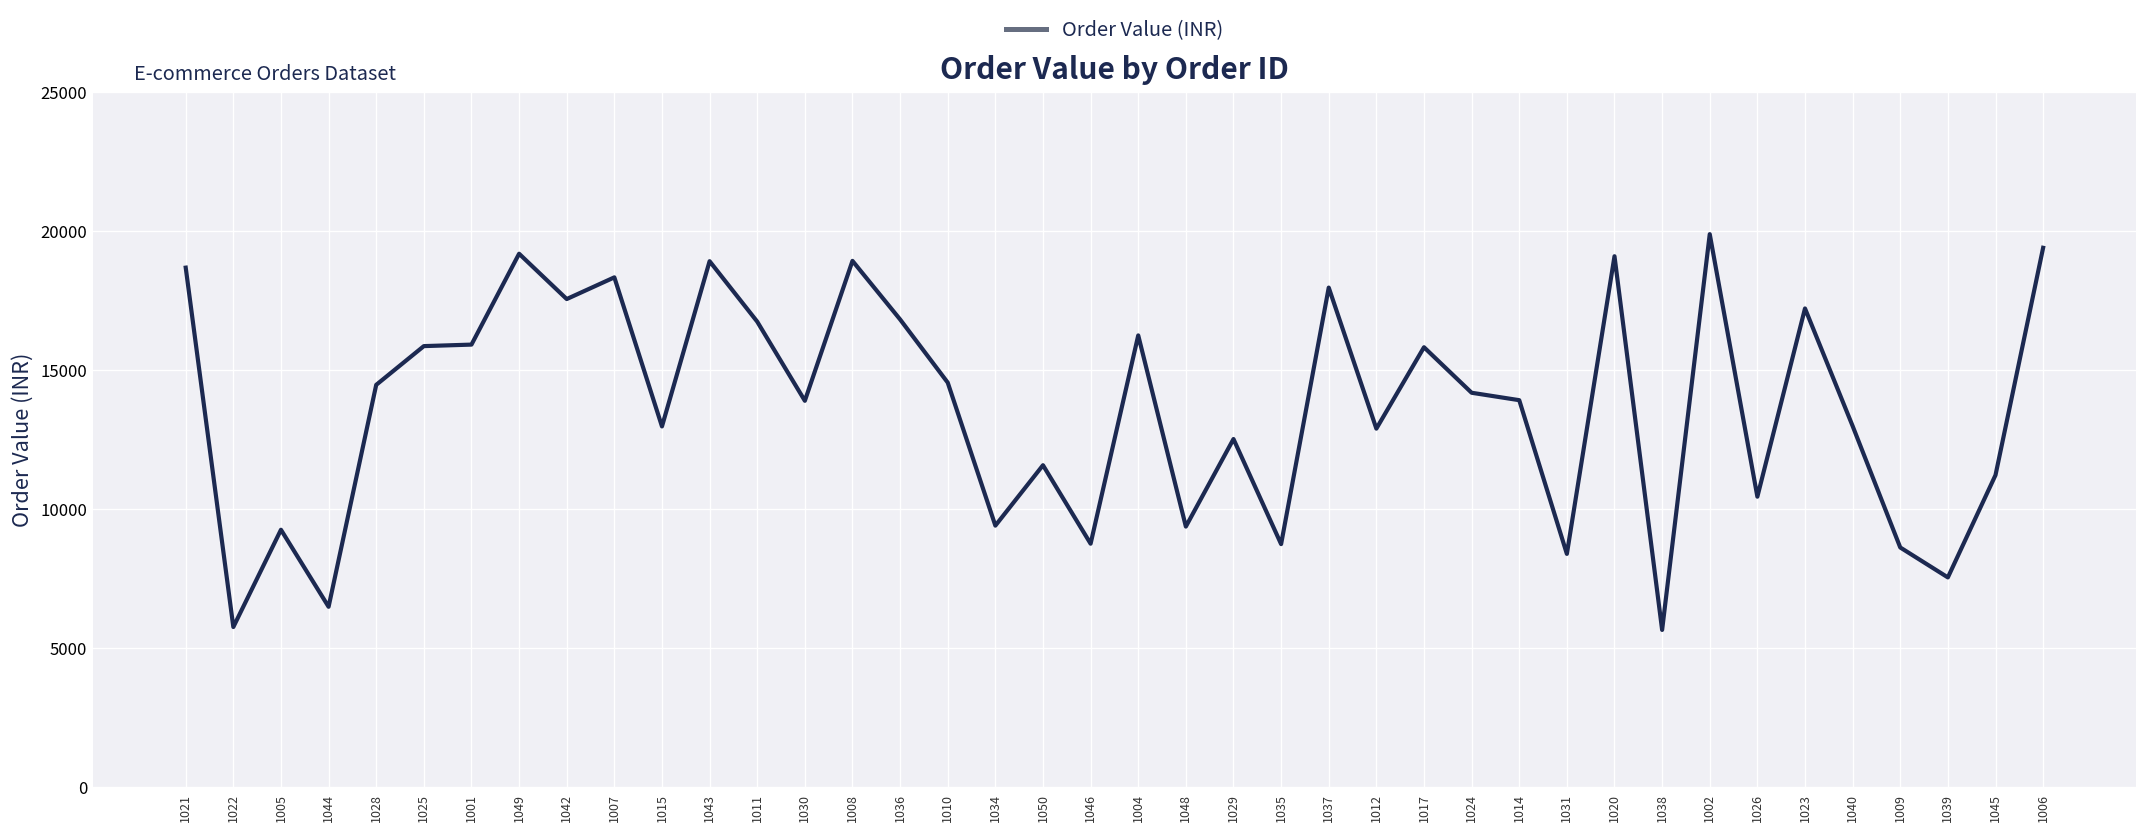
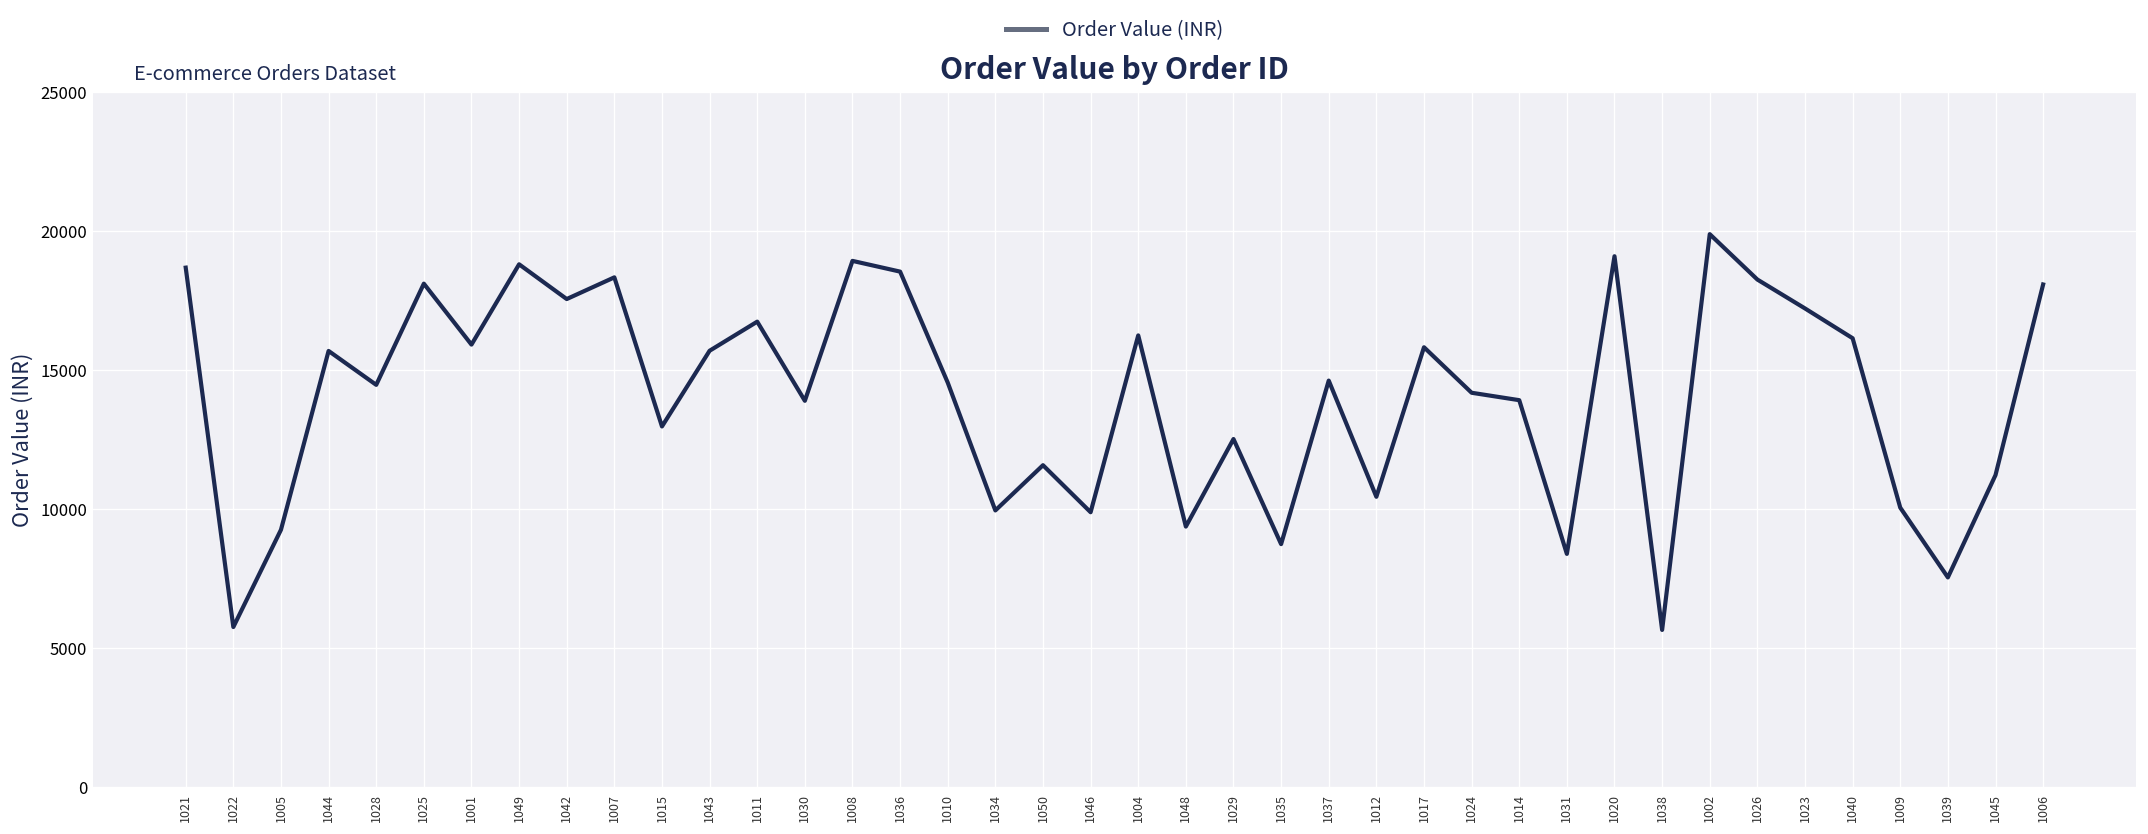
  {
    "1021": 18700,
    "1022": 5800,
    "1005": 9300,
-   "1044": 6500,
+   "1044": 15700,
    "1028": 14500,
-   "1025": 15900,
+   "1025": 18100,
    "1001": 15900,
-   "1049": 19200,
+   "1049": 18800,
    "1042": 17600,
    "1007": 18300,
    "1015": 13000,
-   "1043": 18900,
+   "1043": 15700,
    "1011": 16700,
    "1030": 13900,
    "1008": 18900,
-   "1036": 16800,
+   "1036": 18500,
    "1010": 14600,
-   "1034": 9400,
+   "1034": 10000,
    "1050": 11600,
-   "1046": 8800,
+   "1046": 9900,
    "1004": 16300,
    "1048": 9400,
    "1029": 12500,
    "1035": 8700,
-   "1037": 18000,
-   "1012": 12900,
+   "1037": 14600,
+   "1012": 10500,
    "1017": 15800,
    "1024": 14200,
    "1014": 13900,
    "1031": 8400,
    "1020": 19100,
    "1038": 5700,
    "1002": 19900,
-   "1026": 10500,
+   "1026": 18300,
    "1023": 17200,
-   "1040": 13000,
-   "1009": 8600,
+   "1040": 16200,
+   "1009": 10100,
    "1039": 7600,
    "1045": 11200,
-   "1006": 19400
+   "1006": 18100
  }
